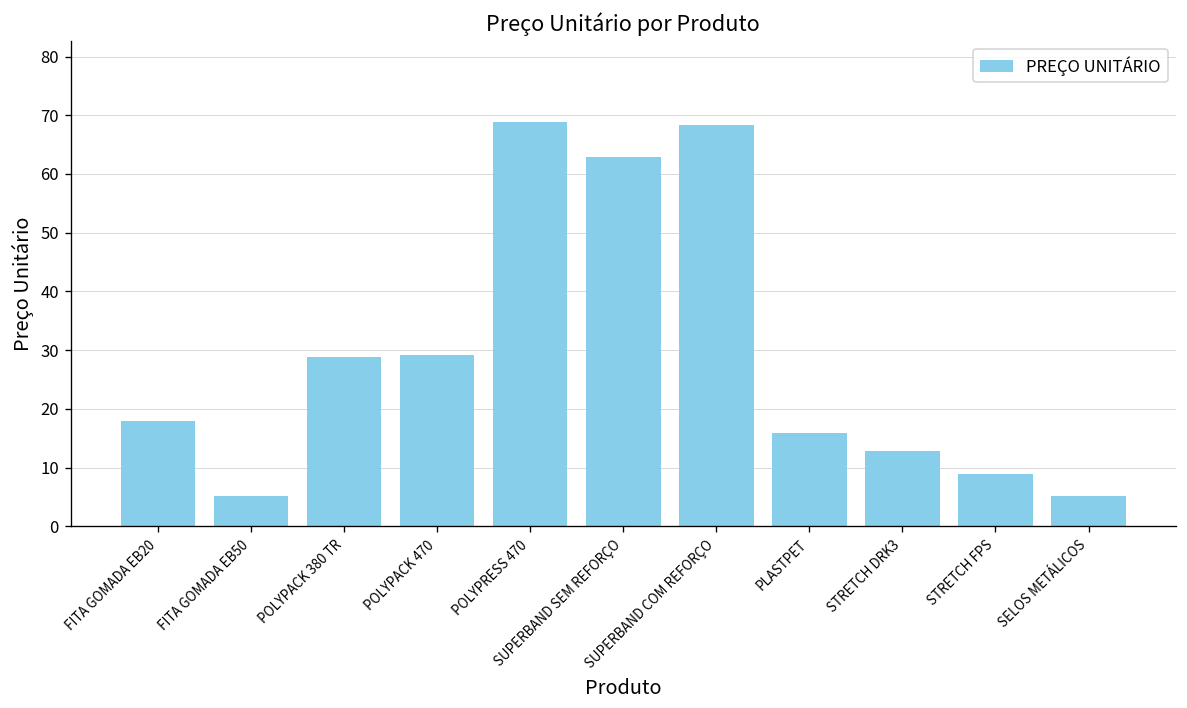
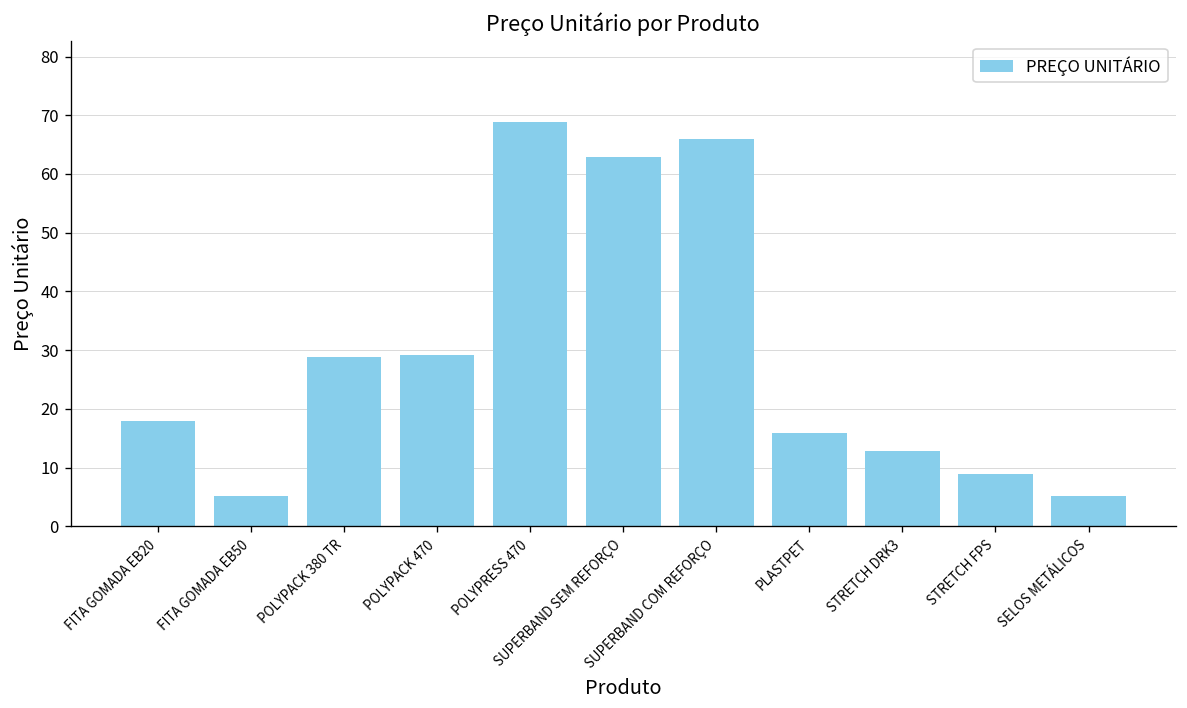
  {
    "FITA GOMADA EB20": 18,
    "FITA GOMADA EB50": 5,
    "POLYPACK 380 TR": 29,
    "POLYPACK 470": 29,
    "POLYPRESS 470": 69,
    "SUPERBAND SEM REFORÇO": 63,
-   "SUPERBAND COM REFORÇO": 68,
+   "SUPERBAND COM REFORÇO": 66,
    "PLASTPET": 16,
    "STRETCH DRK3": 13,
    "STRETCH FPS": 9,
    "SELOS METÁLICOS": 5
  }
